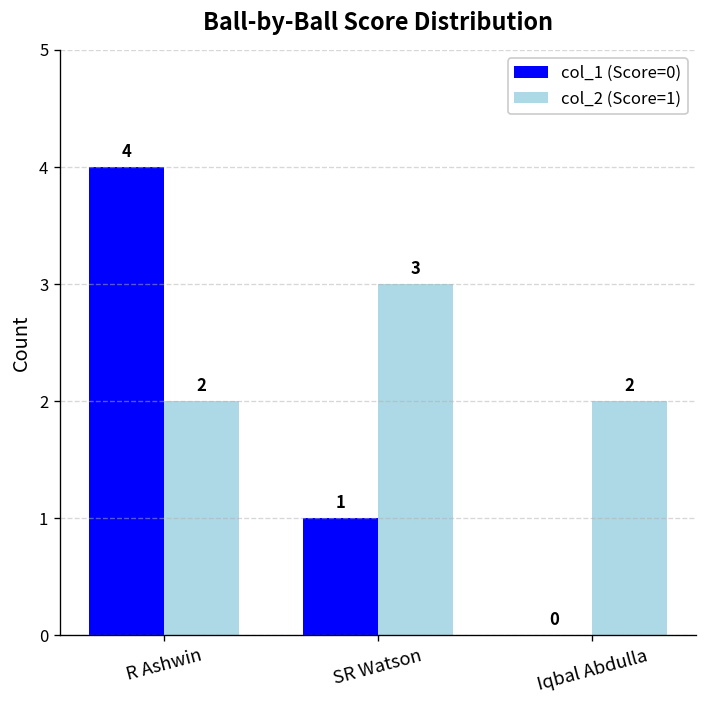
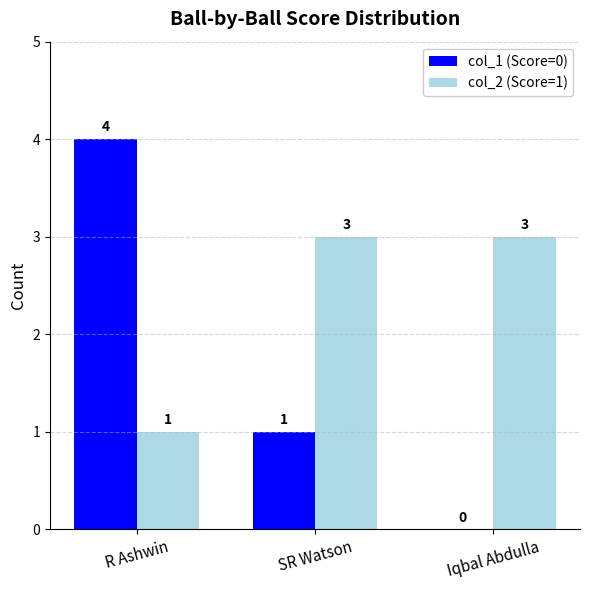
  {
    "col_1 (Score=0)": {
      "R Ashwin": 4,
      "SR Watson": 1,
      "Iqbal Abdulla": 0
    },
    "col_2 (Score=1)": {
-     "R Ashwin": 2,
+     "R Ashwin": 1,
      "SR Watson": 3,
-     "Iqbal Abdulla": 2
+     "Iqbal Abdulla": 3
    }
  }
